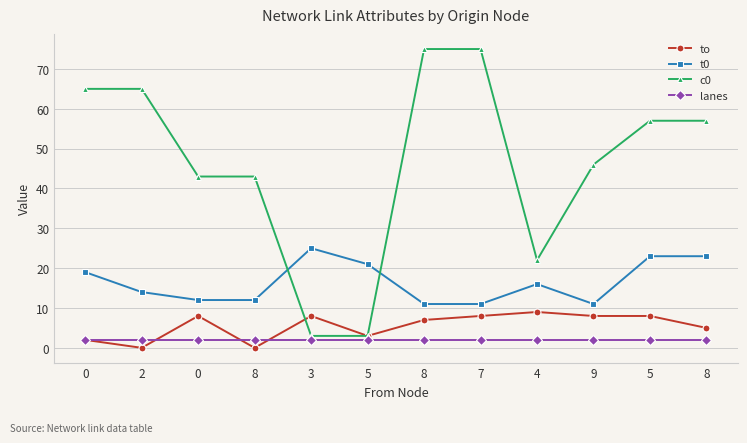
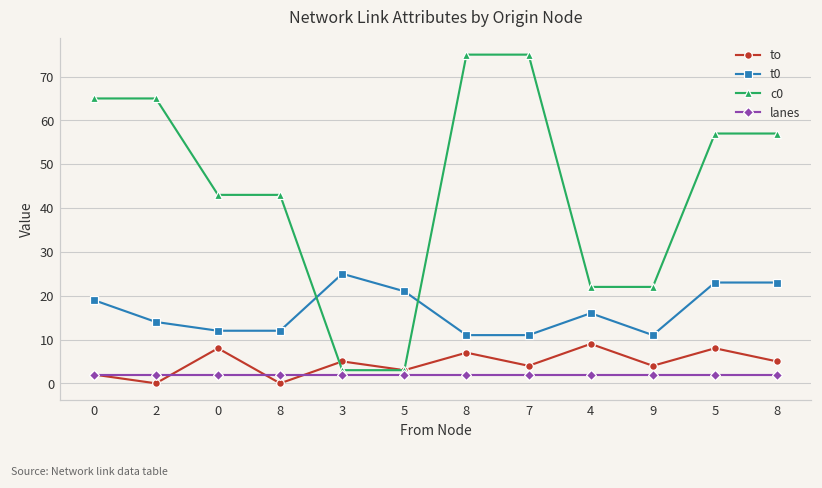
  {
    "to": {
      "2": 0,
-     "3": 8,
-     "7": 8,
+     "3": 5,
+     "7": 4,
      "4": 9,
-     "9": 8
+     "9": 4
    },
    "t0": {
      "2": 14,
      "3": 25,
      "7": 11,
      "4": 16,
      "9": 11
    },
    "c0": {
      "2": 65,
      "3": 3,
      "7": 75,
      "4": 22,
-     "9": 46
+     "9": 22
    },
    "lanes": {
      "2": 2,
      "3": 2,
      "7": 2,
      "4": 2,
      "9": 2
    }
  }
